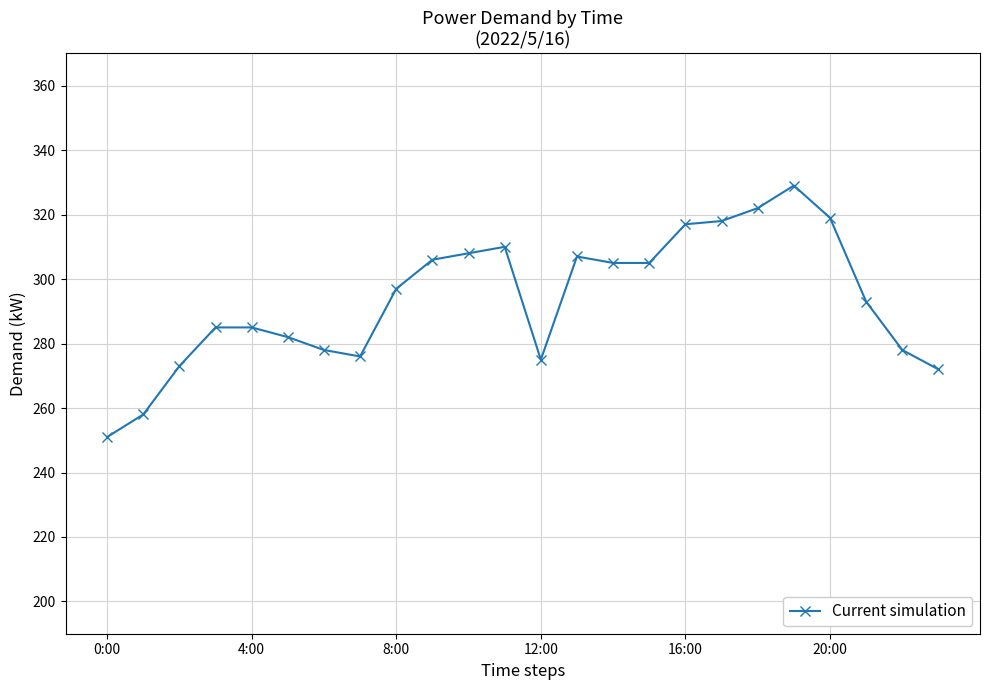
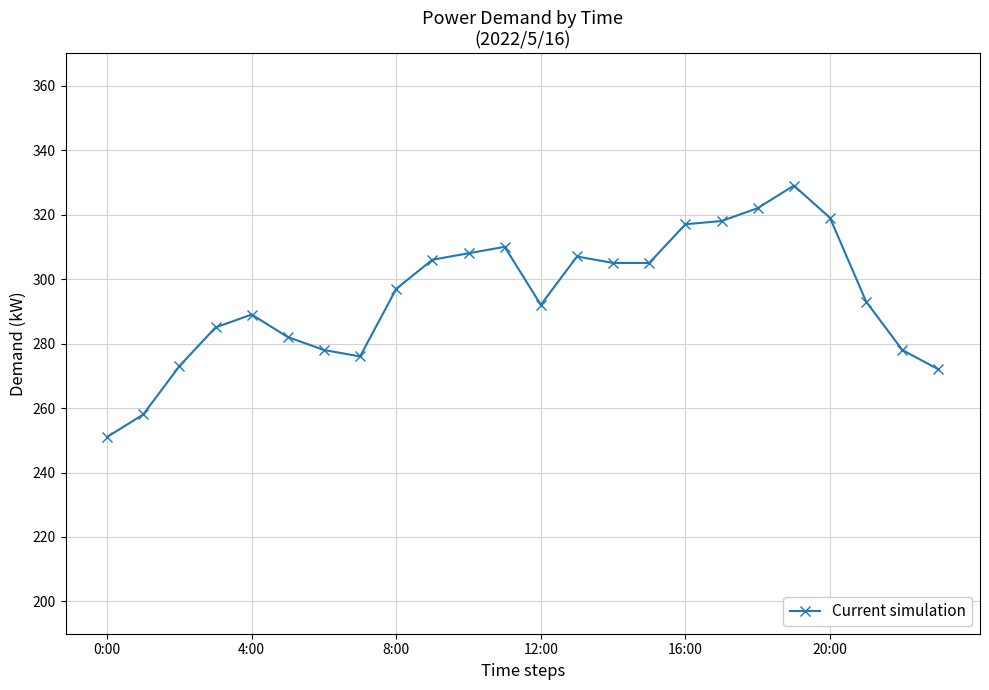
  {
    "0:00": 251,
-   "4:00": 285,
+   "4:00": 289,
    "8:00": 297,
-   "12:00": 275,
+   "12:00": 292,
    "16:00": 317,
    "20:00": 319
  }
